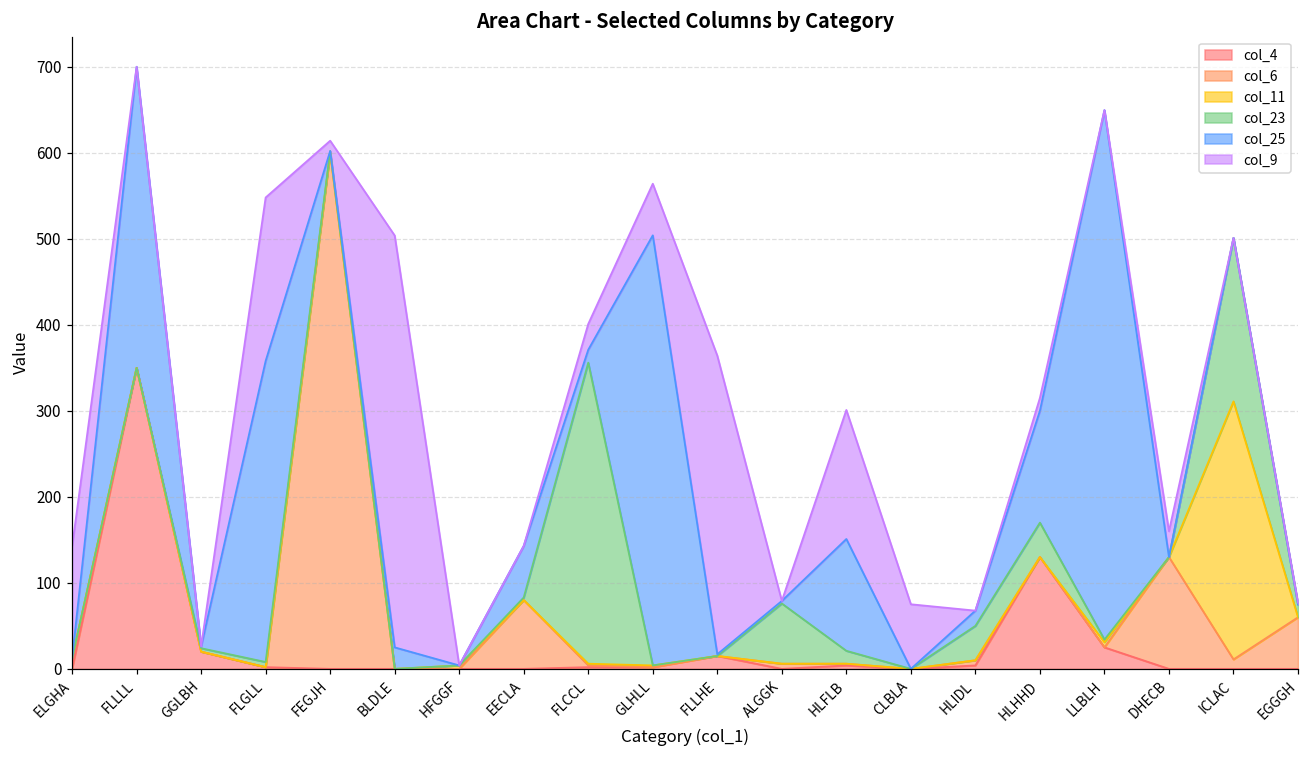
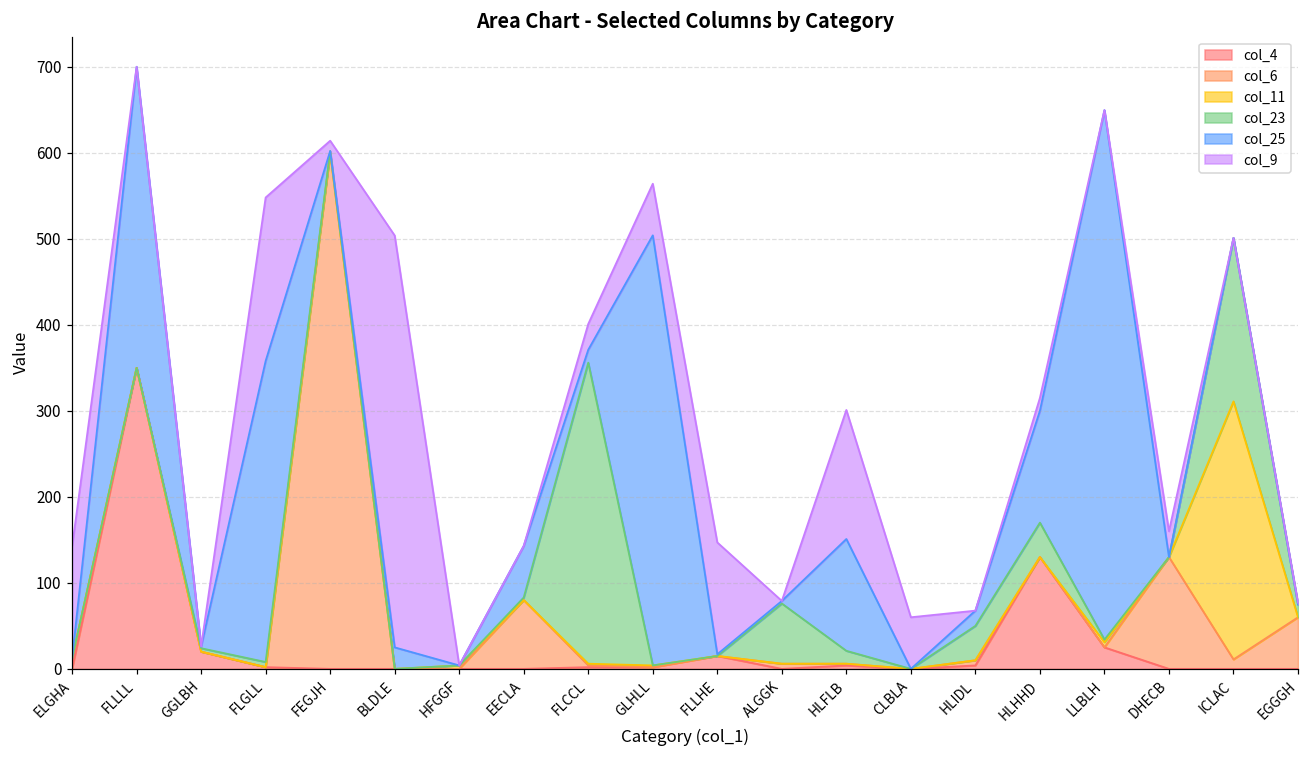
  {
    "col_11": {
      "ICLAC": 300
    },
    "col_23": {
      "FLGLL": 10,
      "FLCCL": 350,
      "HLFLB": 20,
      "HLIDL": 40,
      "HLHHD": 40
    },
    "col_25": {
      "FLGLL": 350,
      "BLDLE": 30,
      "FLCCL": 20,
      "GLHLL": 500,
      "HLFLB": 130,
      "HLHHD": 130
    },
    "col_9": {
      "ELGHA": 130,
      "FLGLL": 190,
      "FEGJH": 10,
      "BLDLE": 480,
      "FLCCL": 30,
      "GLHLL": 60,
-     "FLLHE": 350,
+     "FLLHE": 130,
      "HLFLB": 150,
-     "CLBLA": 80,
+     "CLBLA": 60,
      "HLHHD": 20,
      "DHECB": 30
    }
  }
